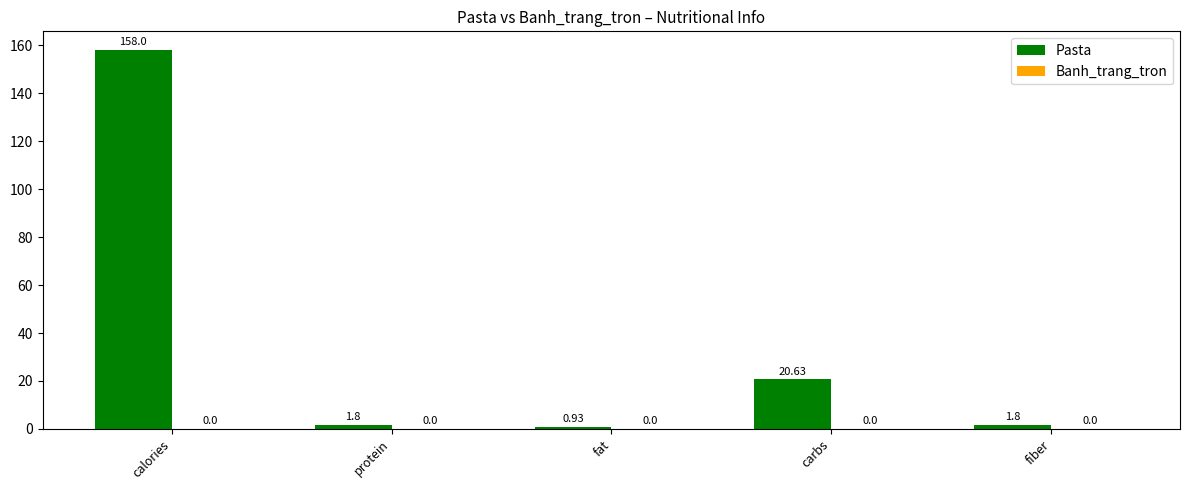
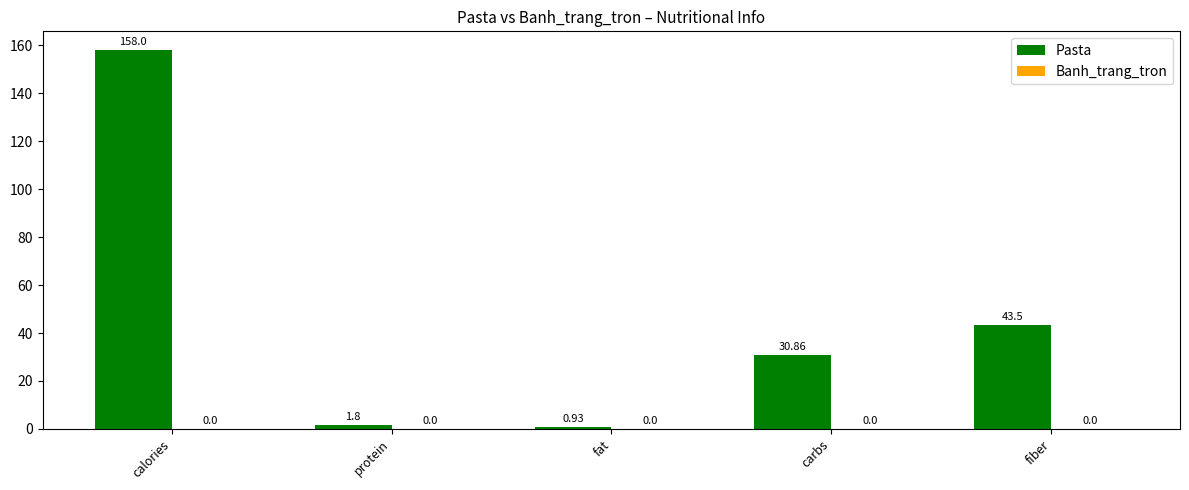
  {
    "Pasta": {
      "calories": 158.0,
      "protein": 1.8,
      "fat": 0.93,
-     "carbs": 20.63,
-     "fiber": 1.8
+     "carbs": 30.86,
+     "fiber": 43.5
    },
    "Banh_trang_tron": {
      "calories": 0.0,
      "protein": 0.0,
      "fat": 0.0,
      "carbs": 0.0,
      "fiber": 0.0
    }
  }
